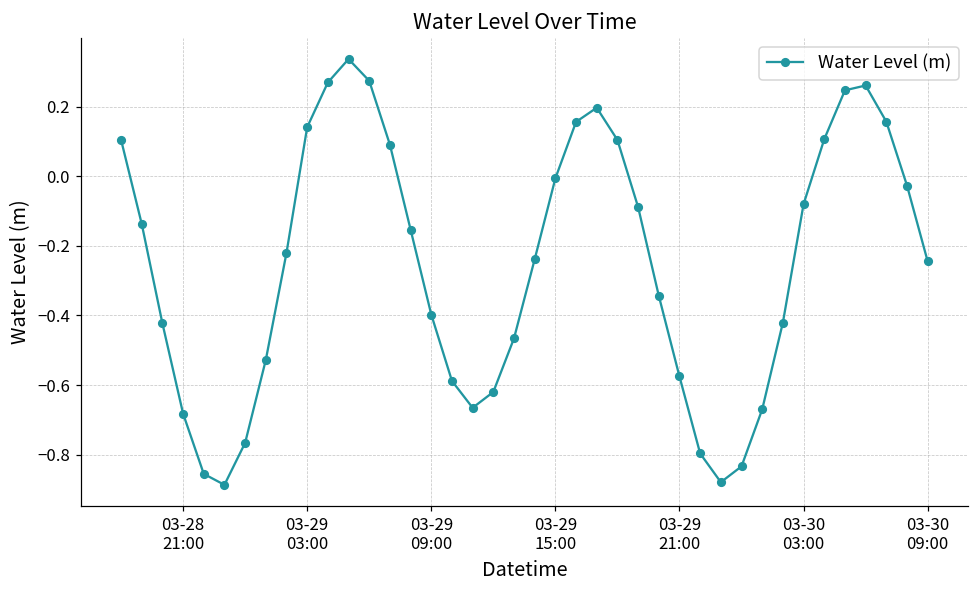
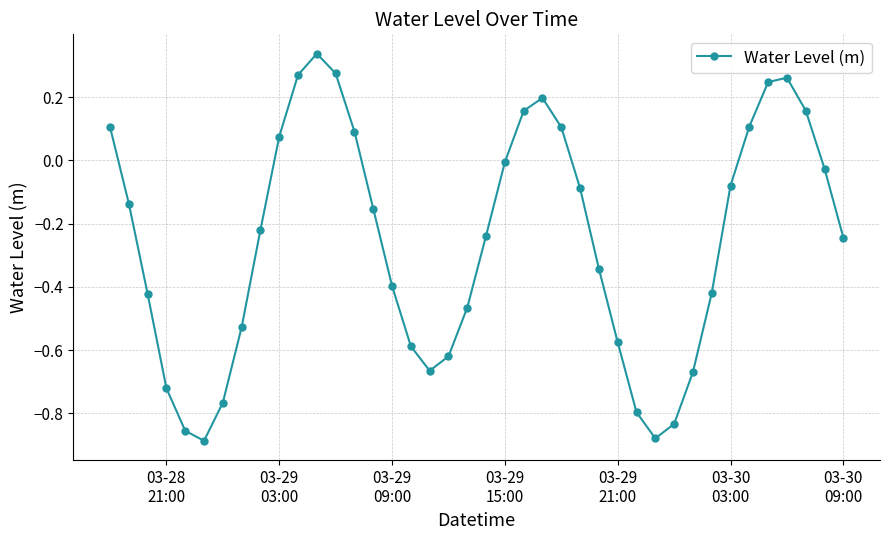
  {
-   "03-28 21:00": -0.68,
-   "03-29 03:00": 0.14,
+   "03-28 21:00": -0.72,
+   "03-29 03:00": 0.08,
    "03-29 09:00": -0.40,
    "03-29 15:00": -0.01,
    "03-29 21:00": -0.58,
    "03-30 03:00": -0.08,
    "03-30 09:00": -0.24
  }
